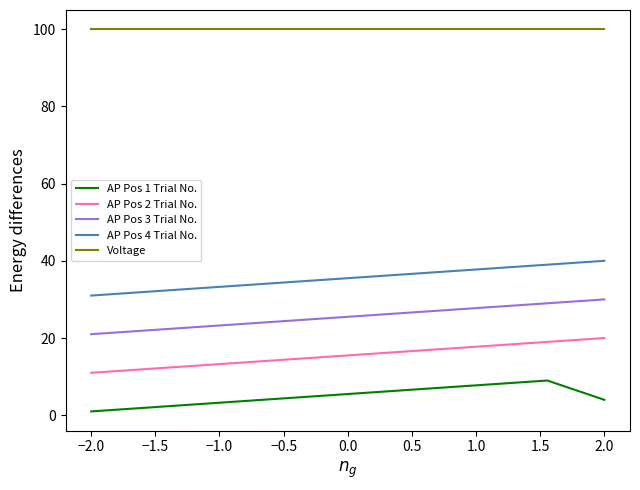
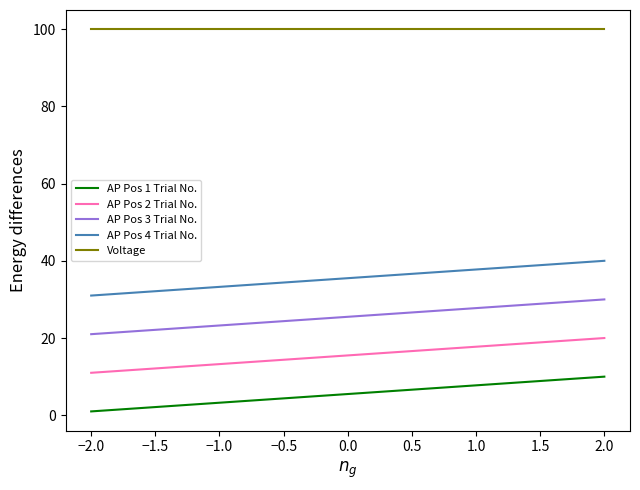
  {
    "AP Pos 1 Trial No.": {
      "−2.0": 1,
-     "2.0": 4
+     "2.0": 10
    },
    "AP Pos 2 Trial No.": {
      "−2.0": 11,
      "2.0": 20
    },
    "AP Pos 3 Trial No.": {
      "−2.0": 21,
      "2.0": 30
    },
    "AP Pos 4 Trial No.": {
      "−2.0": 31,
      "2.0": 40
    },
    "Voltage": {
      "−2.0": 100,
      "2.0": 100
    }
  }
